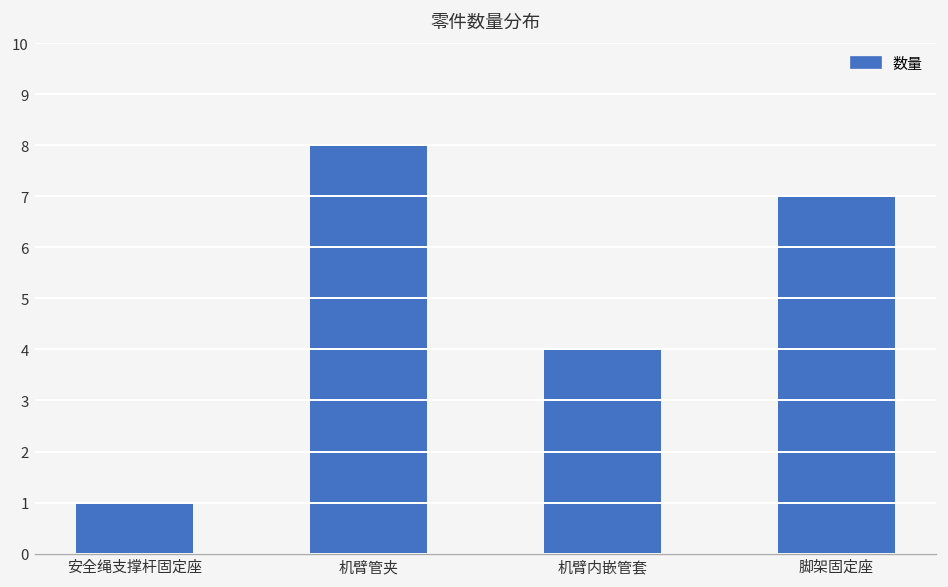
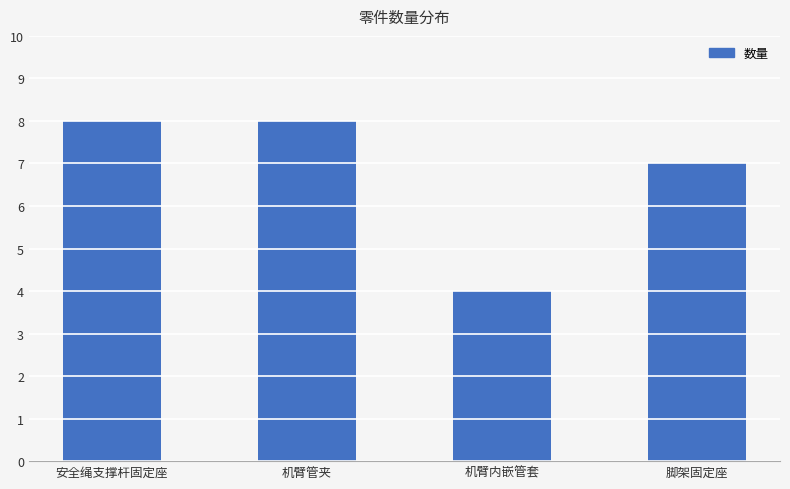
  {
-   "安全绳支撑杆固定座": 1,
+   "安全绳支撑杆固定座": 8,
    "机臂管夹": 8,
    "机臂内嵌管套": 4,
    "脚架固定座": 7
  }
